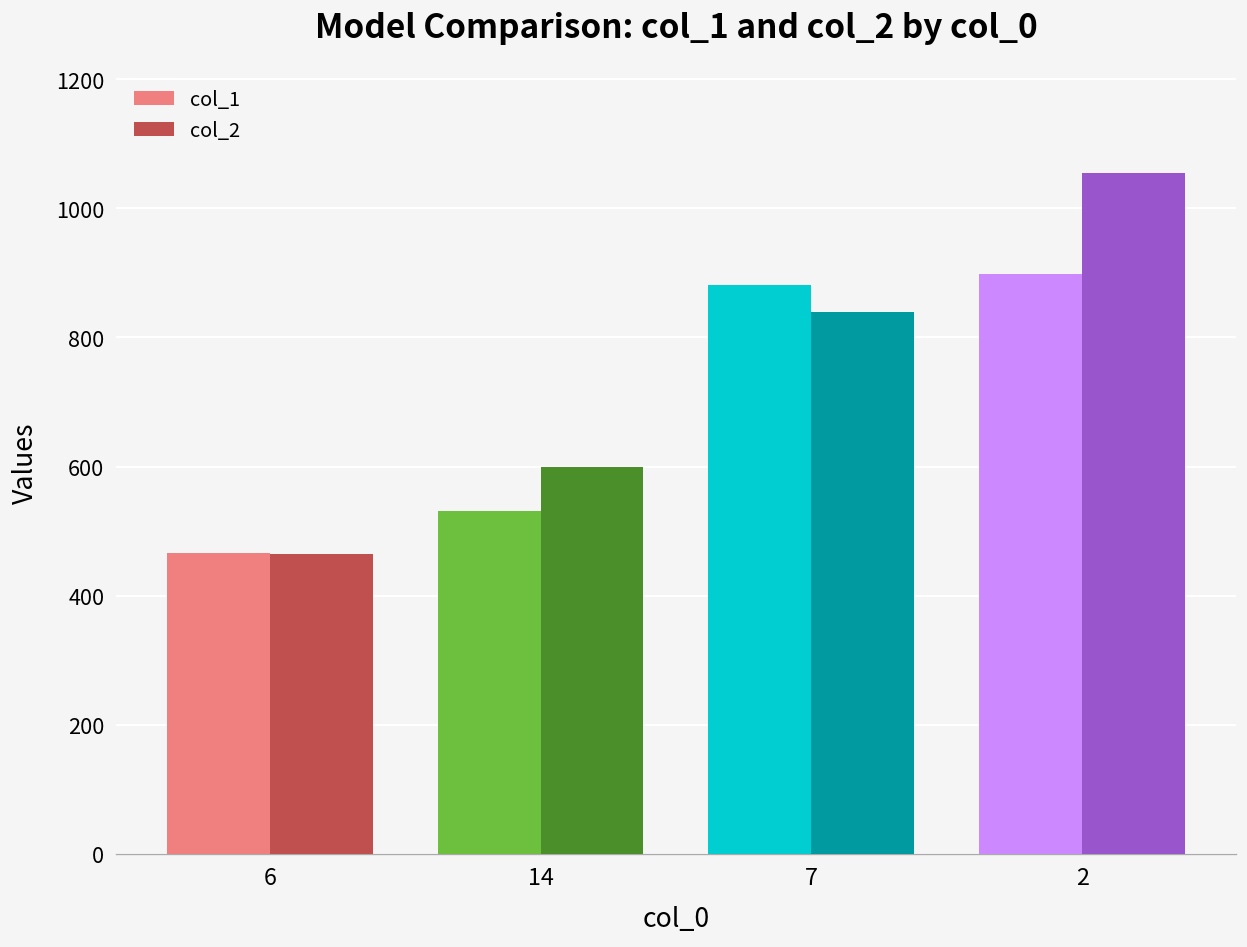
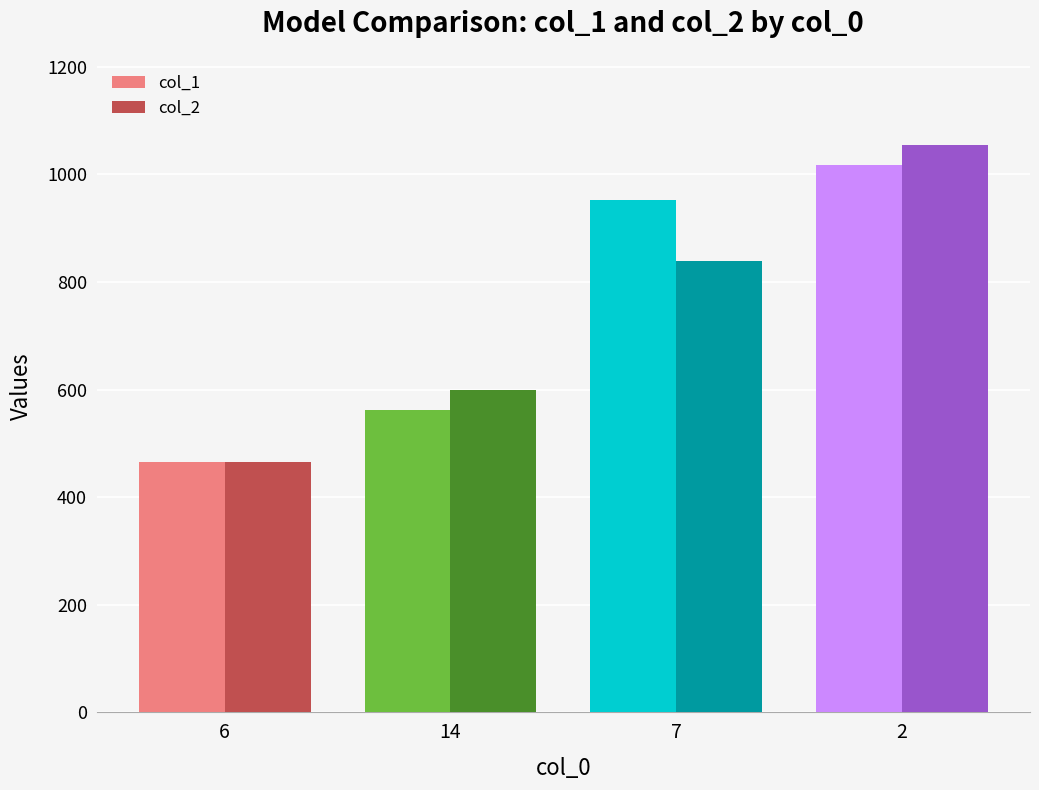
  {
    "col_1": {
      "6": 470,
-     "14": 530,
-     "7": 880,
-     "2": 900
+     "14": 560,
+     "7": 950,
+     "2": 1020
    },
    "col_2": {
      "6": 470,
      "14": 600,
      "7": 840,
      "2": 1060
    }
  }
